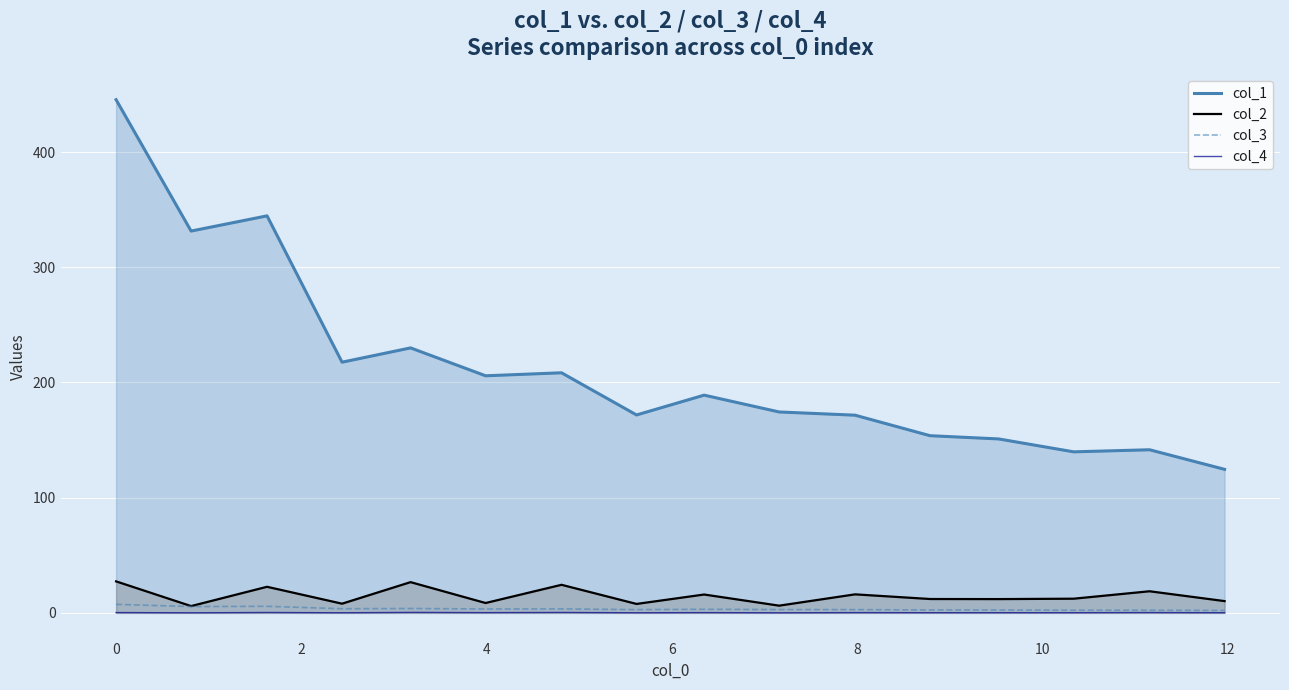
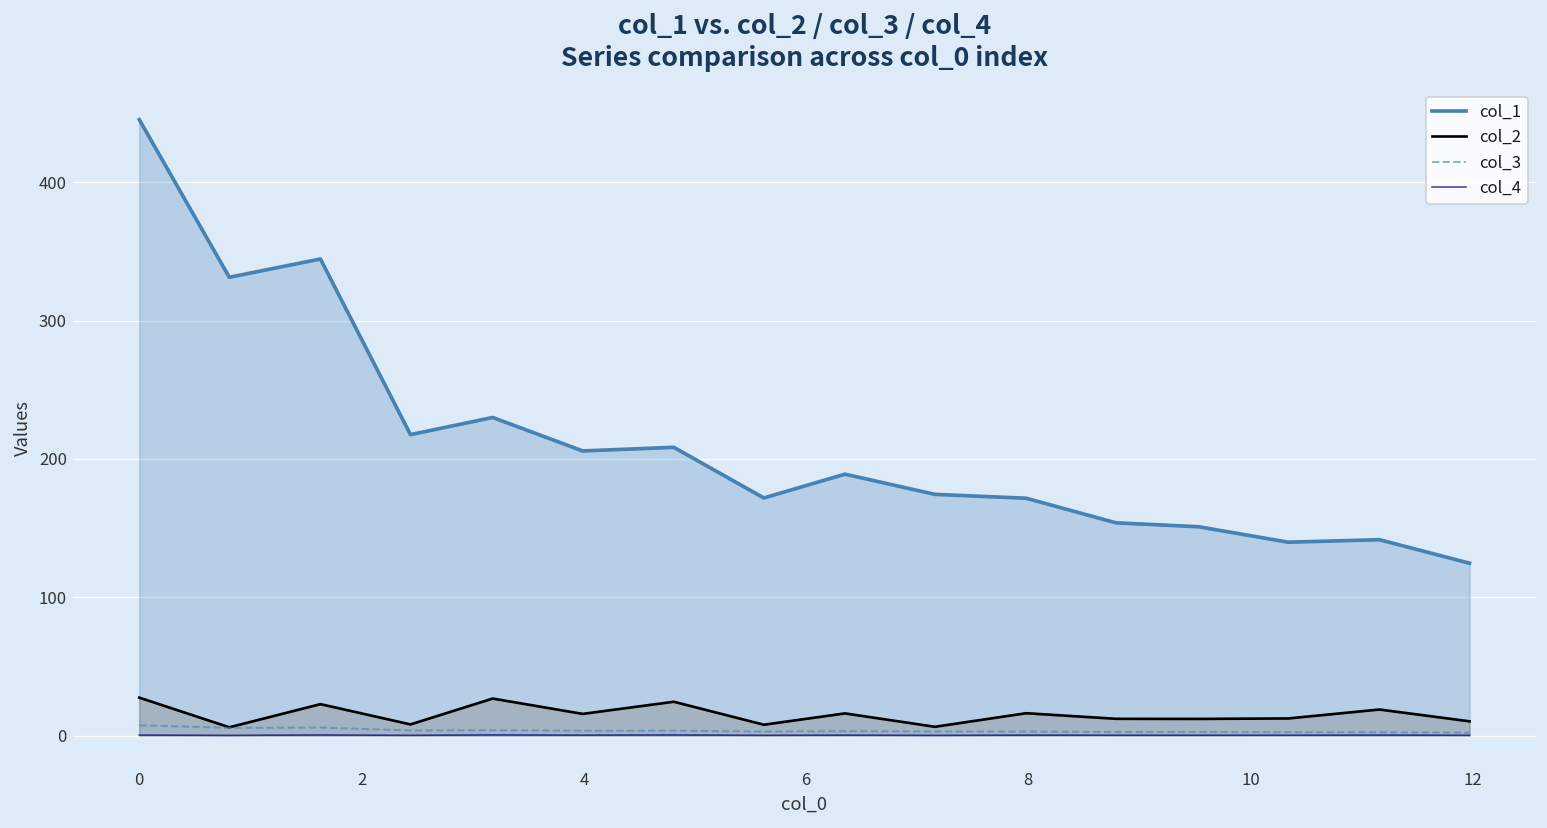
  {
    "col_2": {
      "0": 27,
-     "4": 9
+     "4": 16
    },
    "col_4": {
      "0": 0,
      "4": 0
    }
  }
